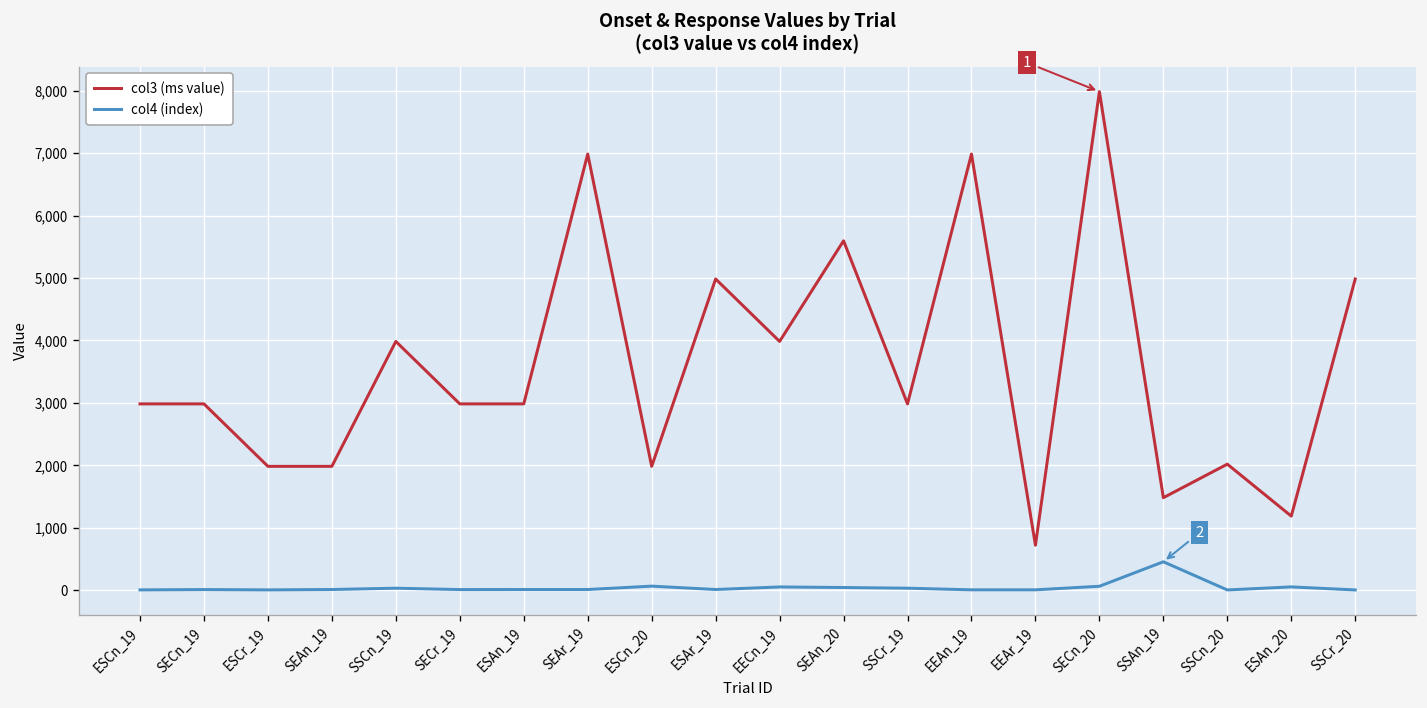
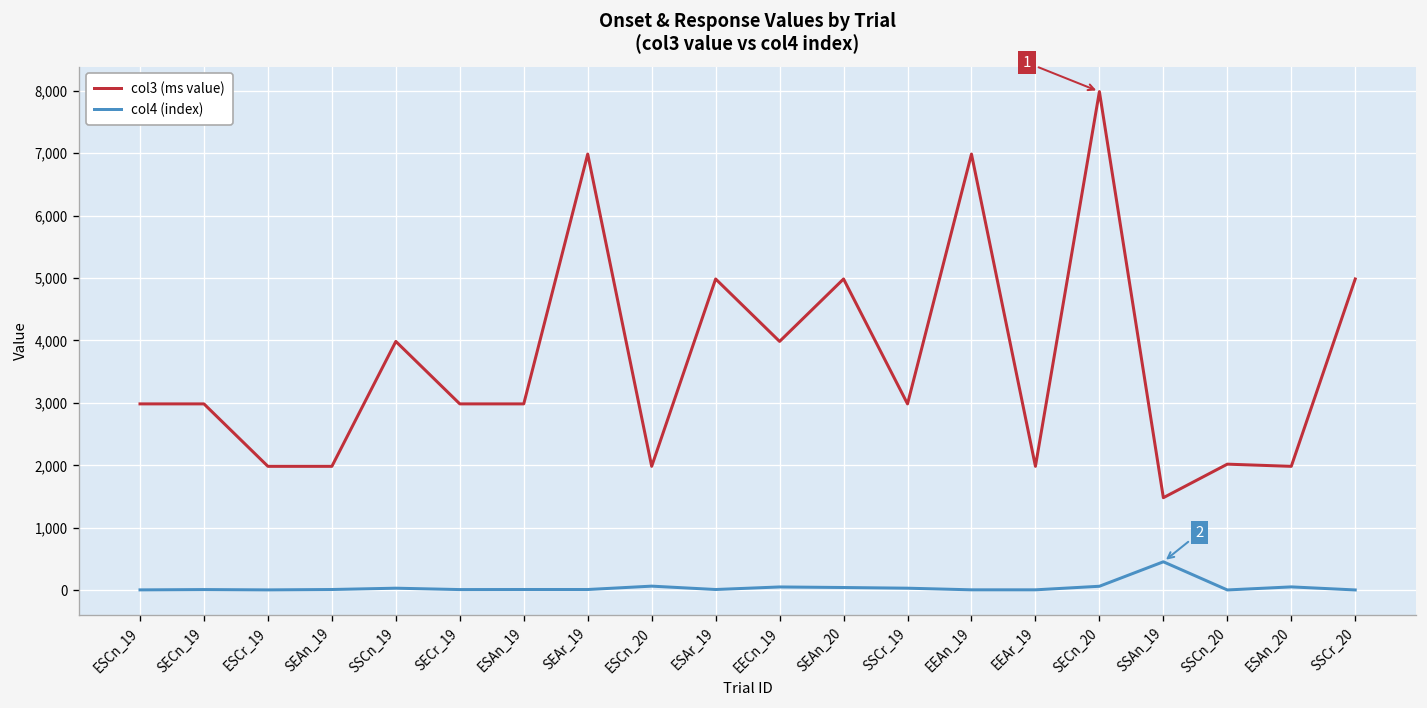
  {
    "col3 (ms value)": {
      "ESCn_19": "3,000",
      "SECn_19": "3,000",
      "ESCr_19": "2,000",
      "SEAn_19": "2,000",
      "SSCn_19": "4,000",
      "SECr_19": "3,000",
      "ESAn_19": "3,000",
      "SEAr_19": "7,000",
      "ESCn_20": "2,000",
      "ESAr_19": "5,000",
      "EECn_19": "4,000",
-     "SEAn_20": "5,600",
+     "SEAn_20": "5,000",
      "SSCr_19": "3,000",
      "EEAn_19": "7,000",
-     "EEAr_19": "700",
+     "EEAr_19": "2,000",
      "SECn_20": "8,000",
      "SSAn_19": "1,500",
      "SSCn_20": "2,000",
-     "ESAn_20": "1,200",
+     "ESAn_20": "2,000",
      "SSCr_20": "5,000"
    },
    "col4 (index)": {
      "ESCn_19": "0",
      "SECn_19": "0",
      "ESCr_19": "0",
      "SEAn_19": "0",
      "SSCn_19": "0",
      "SECr_19": "0",
      "ESAn_19": "0",
      "SEAr_19": "0",
      "ESCn_20": "100",
      "ESAr_19": "0",
      "EECn_19": "100",
      "SEAn_20": "0",
      "SSCr_19": "0",
      "EEAn_19": "0",
      "EEAr_19": "0",
      "SECn_20": "100",
      "SSAn_19": "500",
      "SSCn_20": "0",
      "ESAn_20": "100",
      "SSCr_20": "0"
    }
  }
